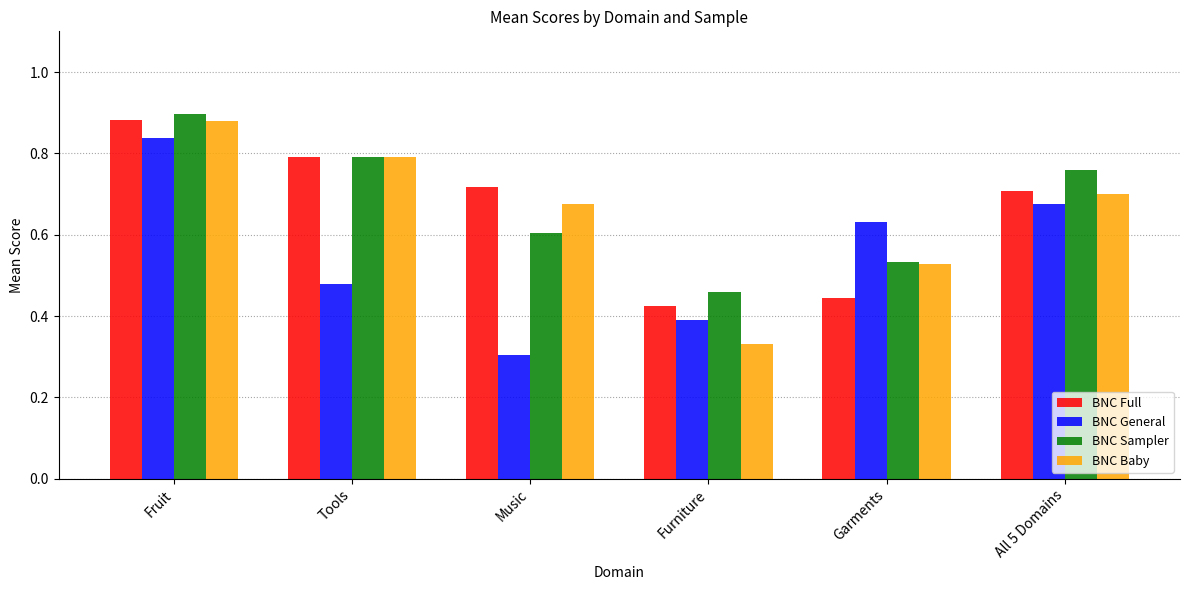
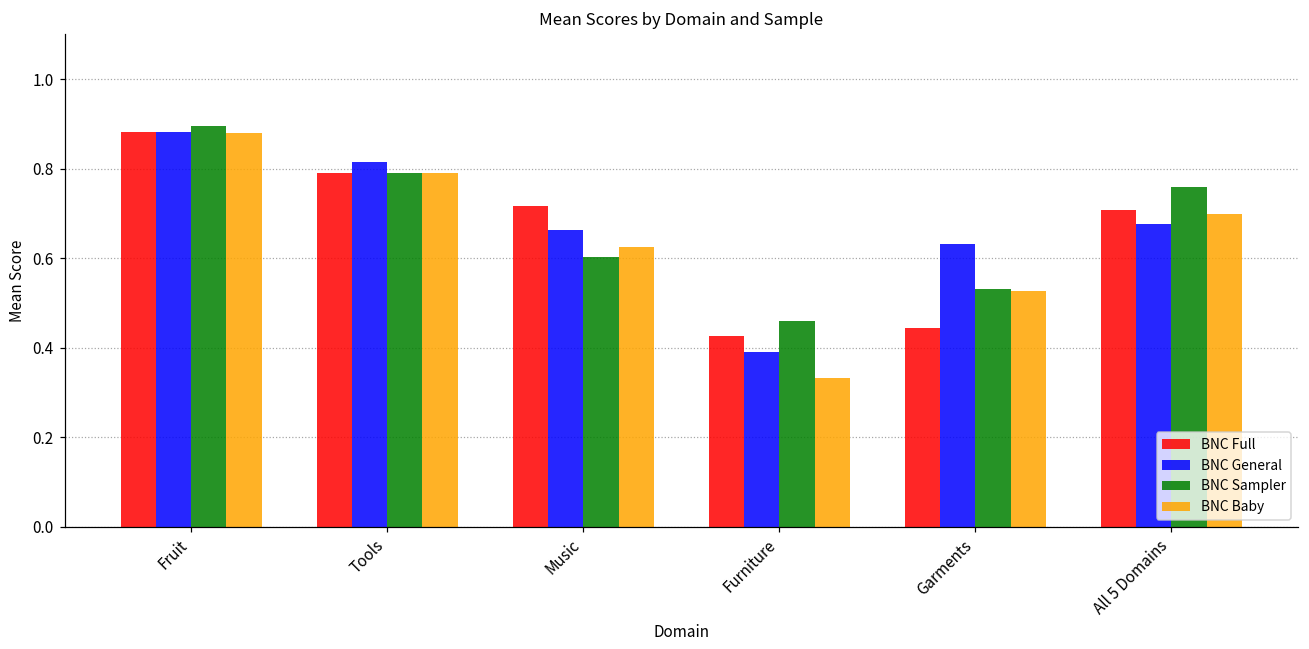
  {
    "BNC Full": {
      "Fruit": 0.88,
      "Tools": 0.79,
      "Music": 0.72,
      "Furniture": 0.43,
      "Garments": 0.44,
      "All 5 Domains": 0.71
    },
    "BNC General": {
-     "Fruit": 0.84,
-     "Tools": 0.48,
-     "Music": 0.30,
+     "Fruit": 0.88,
+     "Tools": 0.81,
+     "Music": 0.66,
      "Furniture": 0.39,
      "Garments": 0.63,
      "All 5 Domains": 0.68
    },
    "BNC Sampler": {
      "Fruit": 0.90,
      "Tools": 0.79,
      "Music": 0.60,
      "Furniture": 0.46,
      "Garments": 0.53,
      "All 5 Domains": 0.76
    },
    "BNC Baby": {
      "Fruit": 0.88,
      "Tools": 0.79,
-     "Music": 0.68,
+     "Music": 0.63,
      "Furniture": 0.33,
      "Garments": 0.53,
      "All 5 Domains": 0.70
    }
  }
